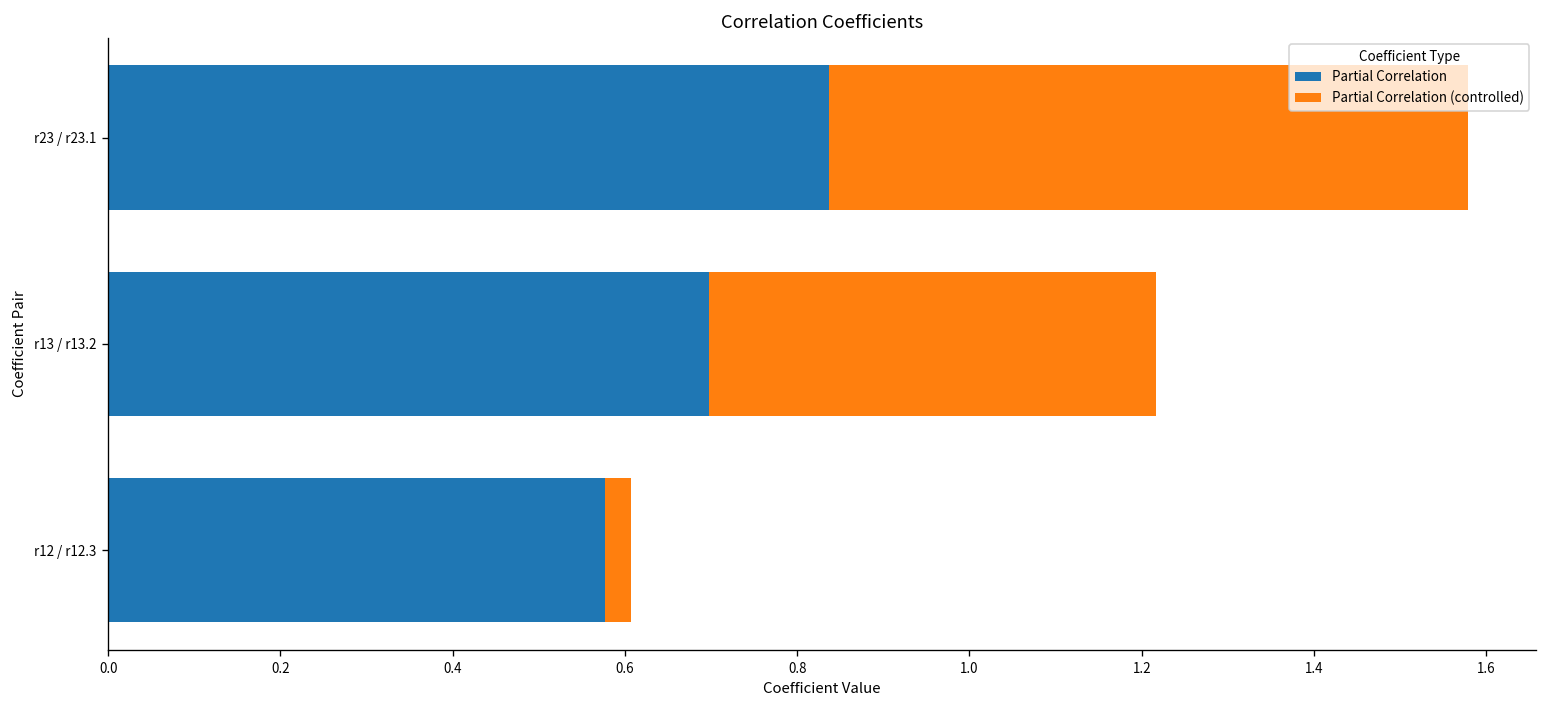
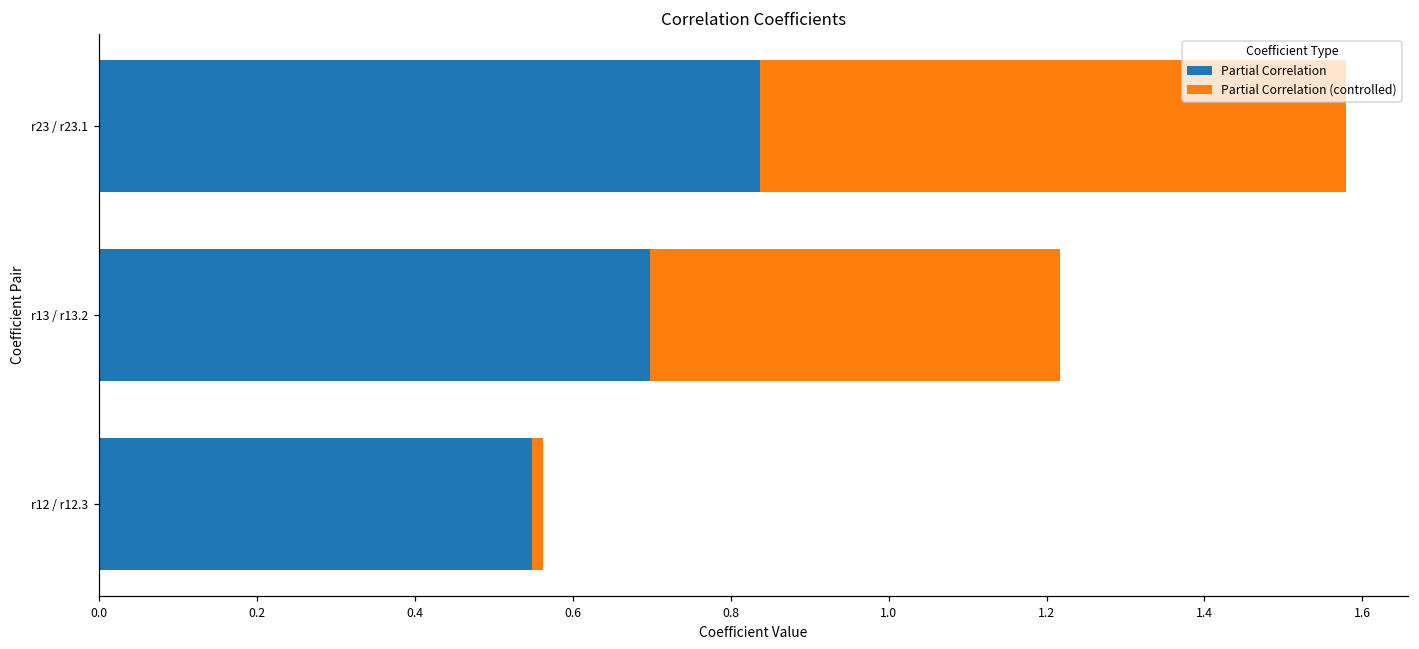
  {
    "Partial Correlation": {
      "r23 / r23.1": 0.84,
      "r13 / r13.2": 0.70,
-     "r12 / r12.3": 0.58
+     "r12 / r12.3": 0.55
    },
    "Partial Correlation (controlled)": {
      "r23 / r23.1": 0.74,
      "r13 / r13.2": 0.52,
-     "r12 / r12.3": 0.03
+     "r12 / r12.3": 0.01
    }
  }
